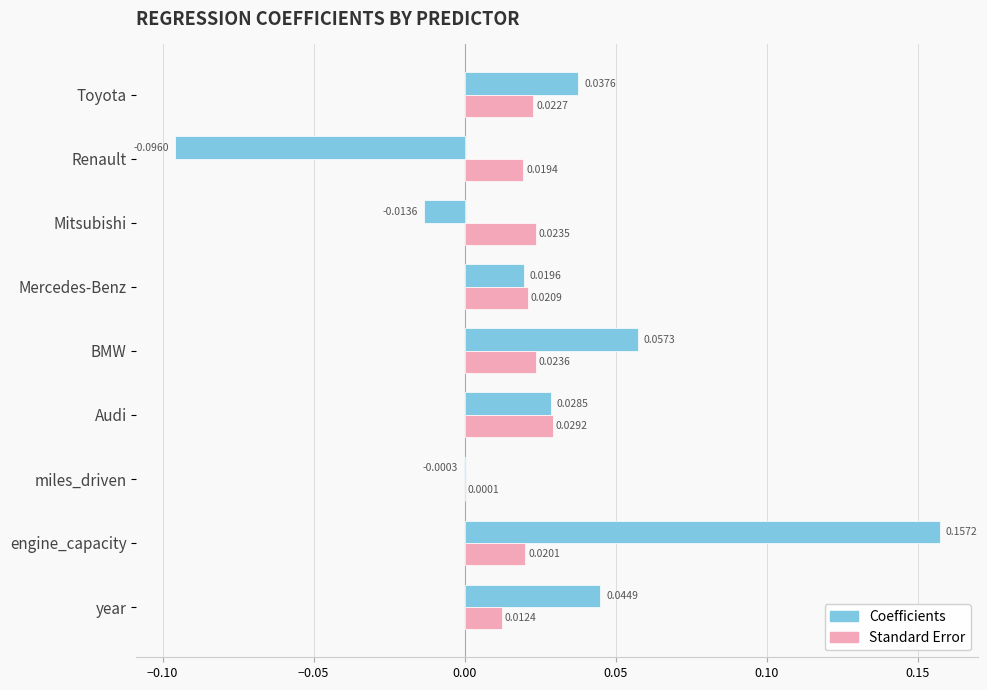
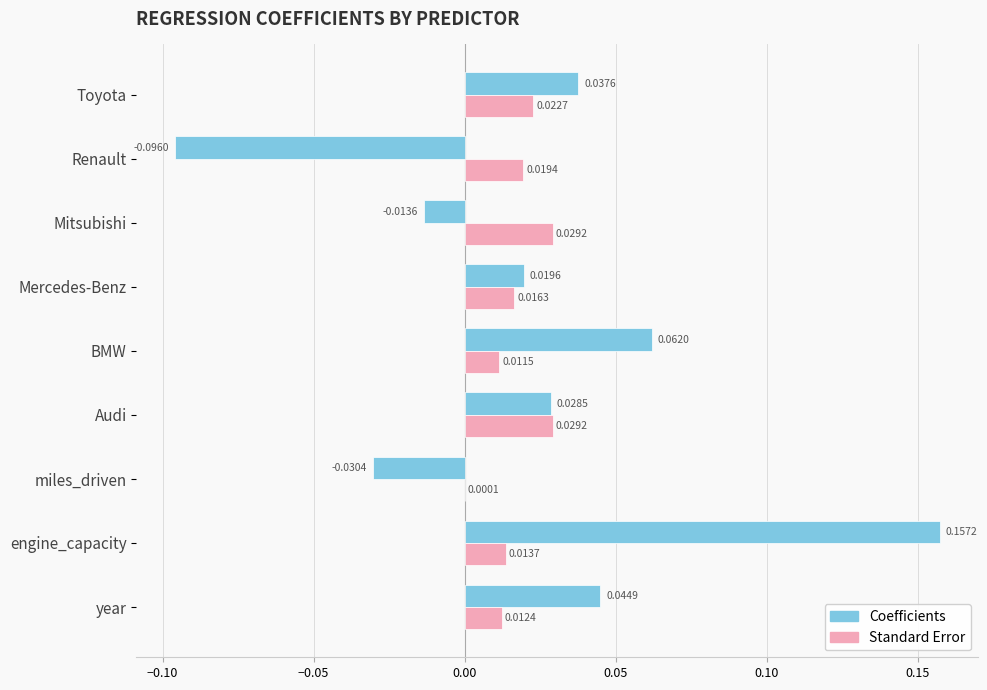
  {
    "Coefficients": {
      "Toyota": 0.0376,
      "Renault": -0.0960,
      "Mitsubishi": -0.0136,
      "Mercedes-Benz": 0.0196,
-     "BMW": 0.0573,
+     "BMW": 0.0620,
      "Audi": 0.0285,
-     "miles_driven": -0.0003,
+     "miles_driven": -0.0304,
      "engine_capacity": 0.1572,
      "year": 0.0449
    },
    "Standard Error": {
      "Toyota": 0.0227,
      "Renault": 0.0194,
-     "Mitsubishi": 0.0235,
-     "Mercedes-Benz": 0.0209,
-     "BMW": 0.0236,
+     "Mitsubishi": 0.0292,
+     "Mercedes-Benz": 0.0163,
+     "BMW": 0.0115,
      "Audi": 0.0292,
      "miles_driven": 0.0001,
-     "engine_capacity": 0.0201,
+     "engine_capacity": 0.0137,
      "year": 0.0124
    }
  }
